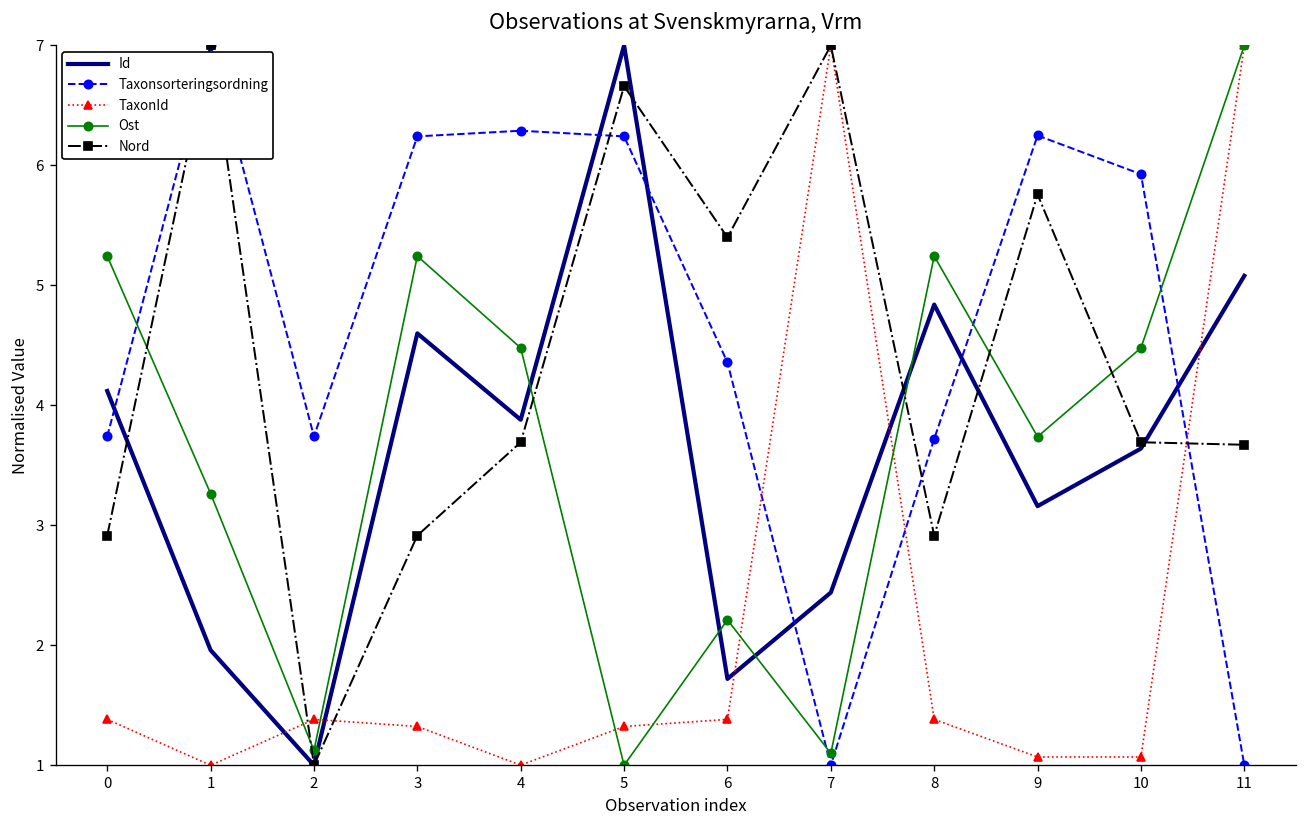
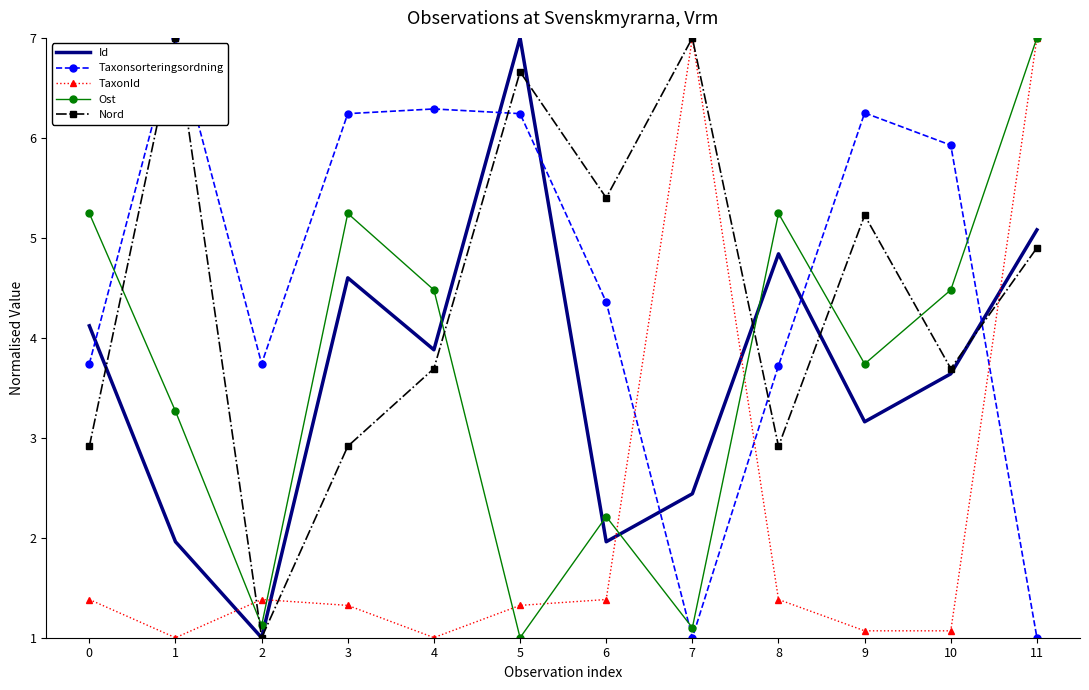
  {
    "Id": {
      "0": 4.1,
      "1": 2.0,
      "3": 4.6,
      "4": 3.9,
      "5": 7.0,
-     "6": 1.7,
+     "6": 2.0,
      "7": 2.4,
      "8": 4.8,
      "9": 3.2,
      "10": 3.6,
      "11": 5.1
    },
    "Taxonsorteringsordning": {
      "0": 3.7,
      "2": 3.7,
      "3": 6.2,
      "4": 6.3,
      "5": 6.2,
      "6": 4.4,
      "7": 1.0,
      "8": 3.7,
      "9": 6.2,
      "10": 5.9,
      "11": 1.0
    },
    "TaxonId": {
      "0": 1.4,
      "1": 1.0,
      "2": 1.4,
      "3": 1.3,
      "4": 1.0,
      "5": 1.3,
      "6": 1.4,
      "8": 1.4,
      "9": 1.1,
      "10": 1.1
    },
    "Ost": {
      "0": 5.2,
      "1": 3.3,
      "2": 1.1,
      "3": 5.2,
      "4": 4.5,
      "5": 1.0,
      "6": 2.2,
      "7": 1.1,
      "8": 5.2,
      "9": 3.7,
      "10": 4.5
    },
    "Nord": {
      "0": 2.9,
      "3": 2.9,
      "4": 3.7,
      "5": 6.7,
      "6": 5.4,
      "8": 2.9,
-     "9": 5.8,
+     "9": 5.2,
      "10": 3.7,
-     "11": 3.7
+     "11": 4.9
    }
  }
